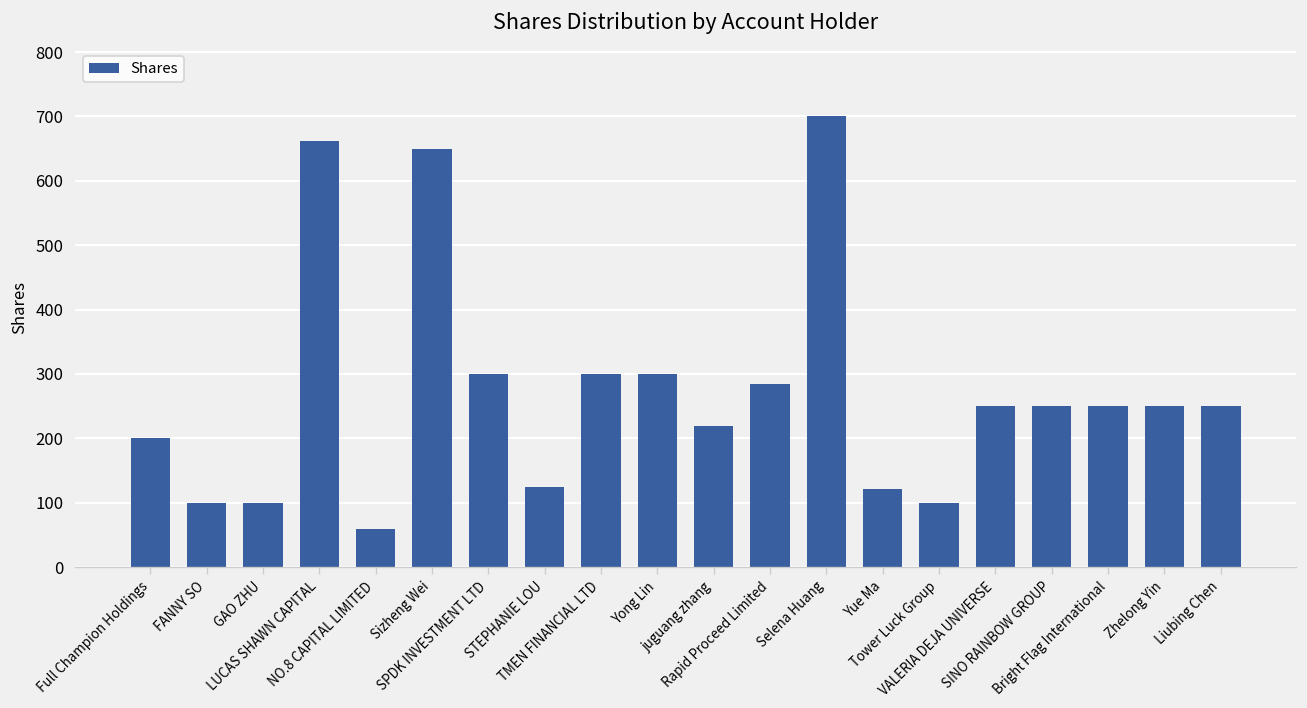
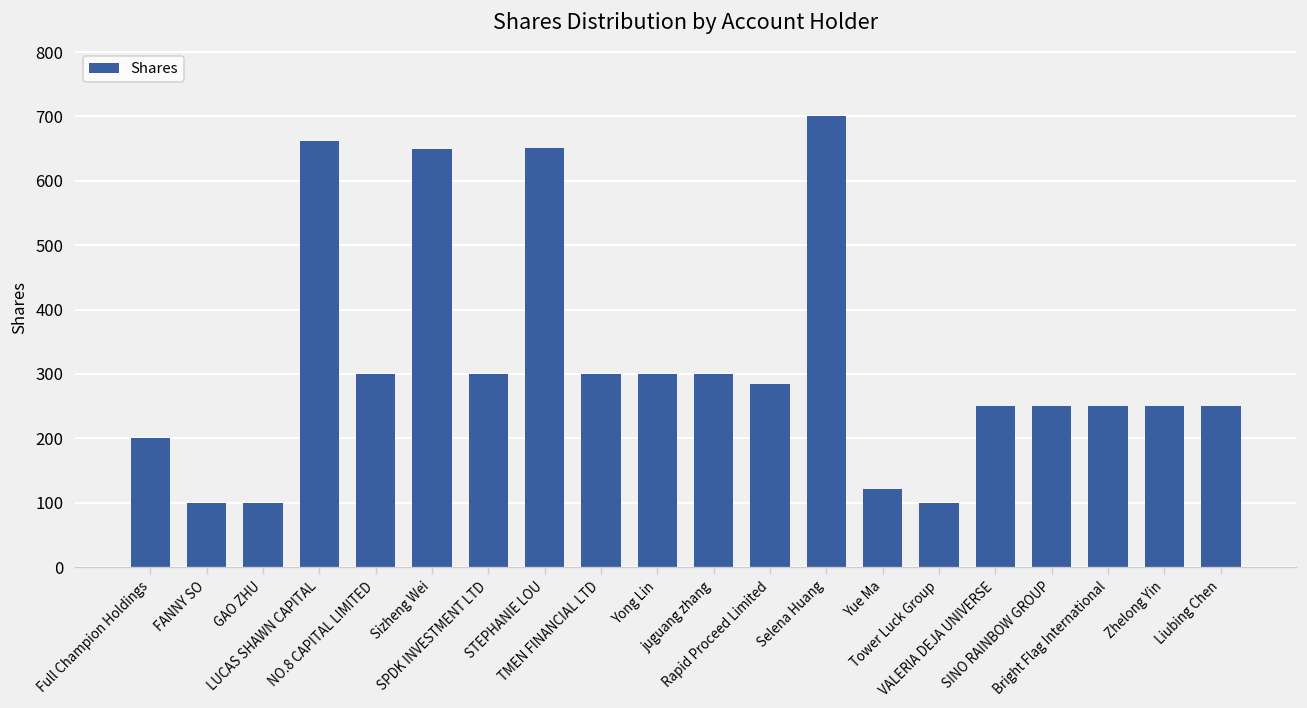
  {
    "Full Champion Holdings": 200,
    "FANNY SO": 100,
    "GAO ZHU": 100,
    "LUCAS SHAWN CAPITAL": 660,
-   "NO.8 CAPITAL LIMITED": 60,
+   "NO.8 CAPITAL LIMITED": 300,
    "Sizheng Wei": 650,
    "SPDK INVESTMENT LTD": 300,
-   "STEPHANIE LOU": 130,
+   "STEPHANIE LOU": 650,
    "TMEN FINANCIAL LTD": 300,
    "Yong Lin": 300,
-   "juguang zhang": 220,
+   "juguang zhang": 300,
    "Rapid Proceed Limited": 290,
    "Selena Huang": 700,
    "Yue Ma": 120,
    "Tower Luck Group": 100,
    "VALERIA DEJA UNIVERSE": 250,
    "SINO RAINBOW GROUP": 250,
    "Bright Flag International": 250,
    "Zhelong Yin": 250,
    "Liubing Chen": 250
  }
